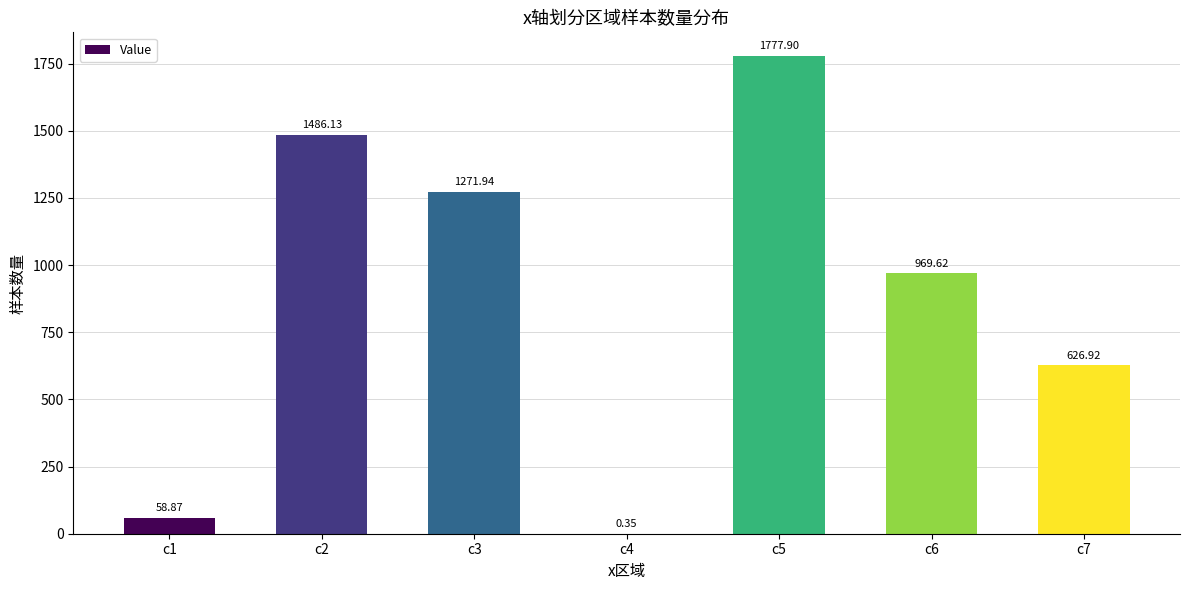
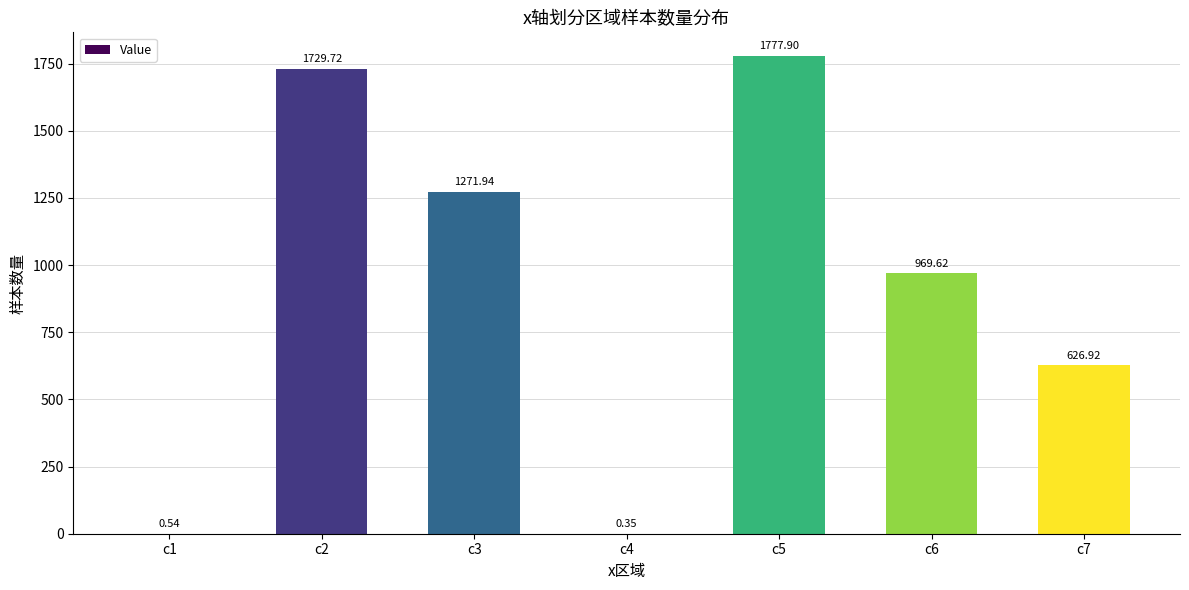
  {
-   "c1": 58.87,
-   "c2": 1486.13,
+   "c1": 0.54,
+   "c2": 1729.72,
    "c3": 1271.94,
    "c4": 0.35,
    "c5": 1777.90,
    "c6": 969.62,
    "c7": 626.92
  }
